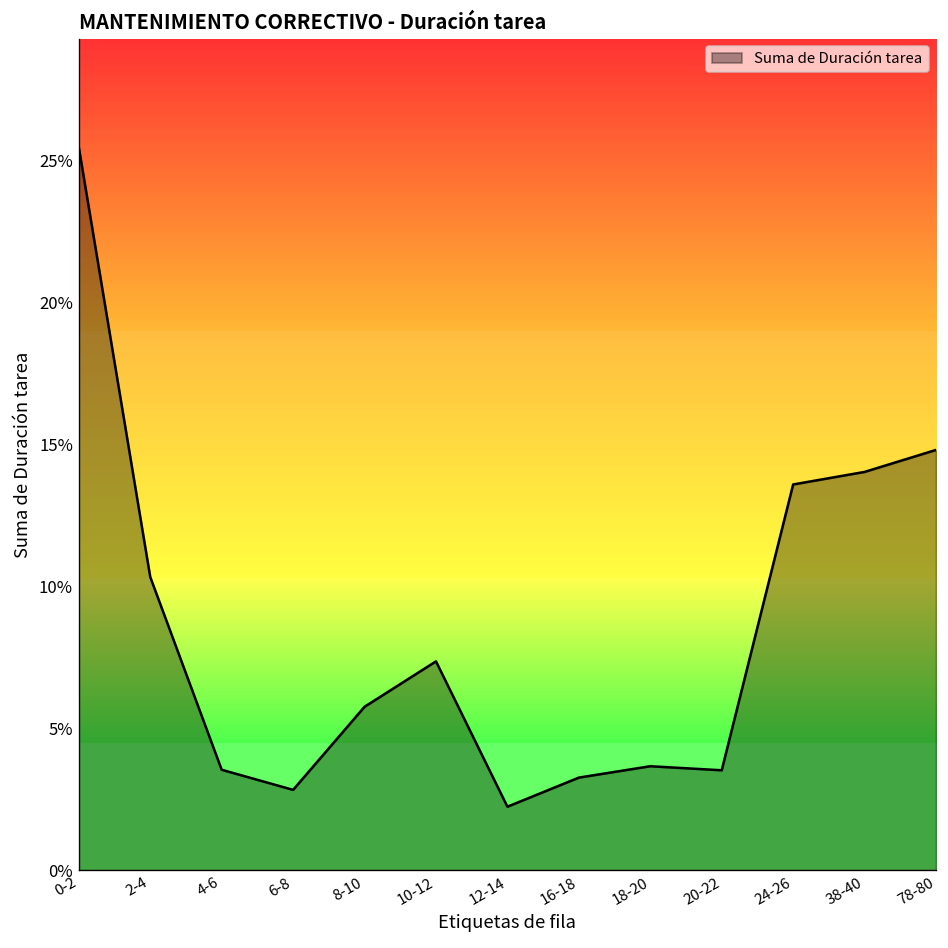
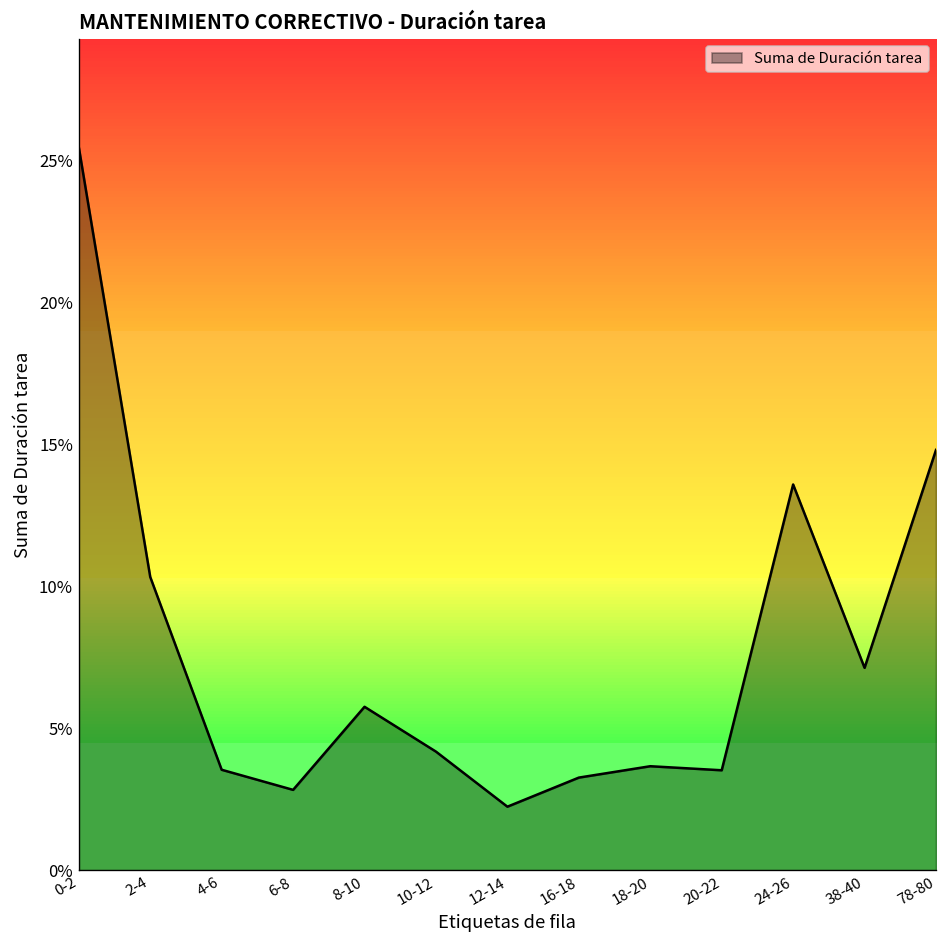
  {
    "0-2": "25.5%",
    "2-4": "10.3%",
    "4-6": "3.5%",
    "6-8": "2.8%",
    "8-10": "5.8%",
-   "10-12": "7.4%",
+   "10-12": "4.2%",
    "12-14": "2.2%",
    "16-18": "3.3%",
    "18-20": "3.7%",
    "20-22": "3.5%",
    "24-26": "13.6%",
-   "38-40": "14.0%",
+   "38-40": "7.1%",
    "78-80": "14.8%"
  }
